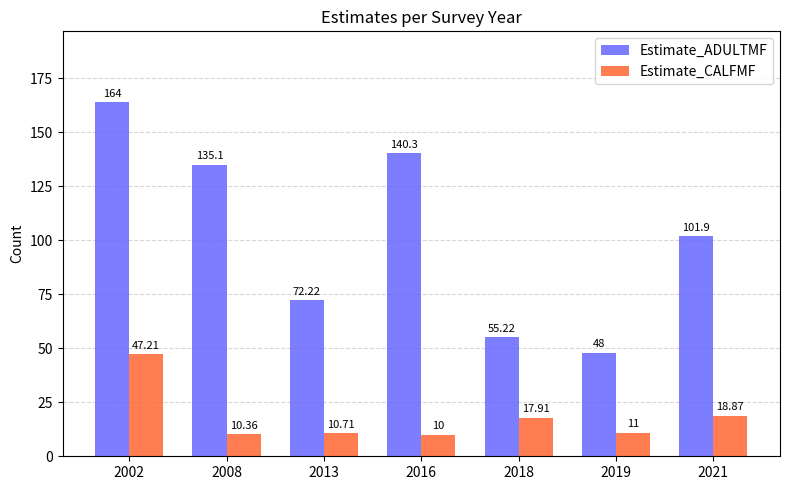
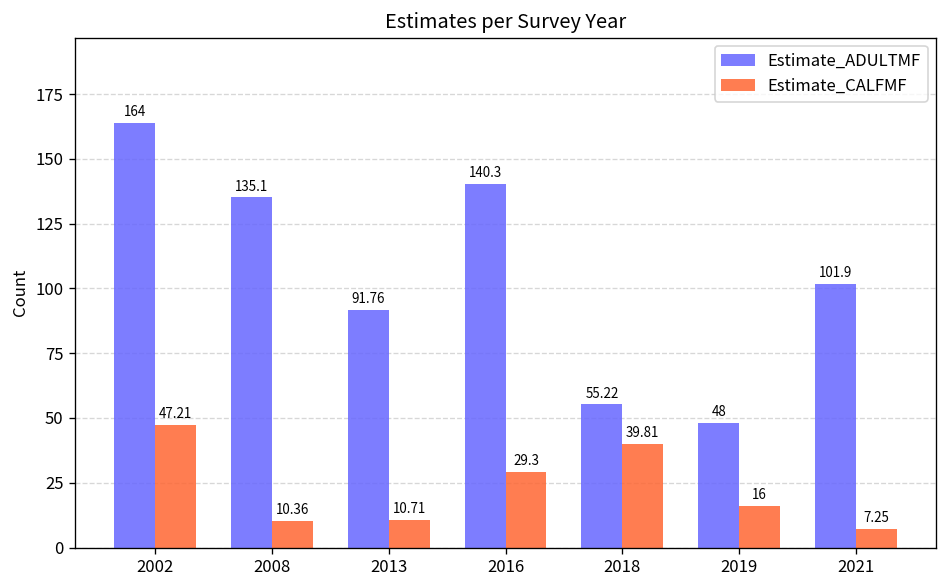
  {
    "Estimate_ADULTMF": {
      "2002": 164,
      "2008": 135.1,
-     "2013": 72.22,
+     "2013": 91.76,
      "2016": 140.3,
      "2018": 55.22,
      "2019": 48,
      "2021": 101.9
    },
    "Estimate_CALFMF": {
      "2002": 47.21,
      "2008": 10.36,
      "2013": 10.71,
-     "2016": 10,
-     "2018": 17.91,
-     "2019": 11,
-     "2021": 18.87
+     "2016": 29.3,
+     "2018": 39.81,
+     "2019": 16,
+     "2021": 7.25
    }
  }
